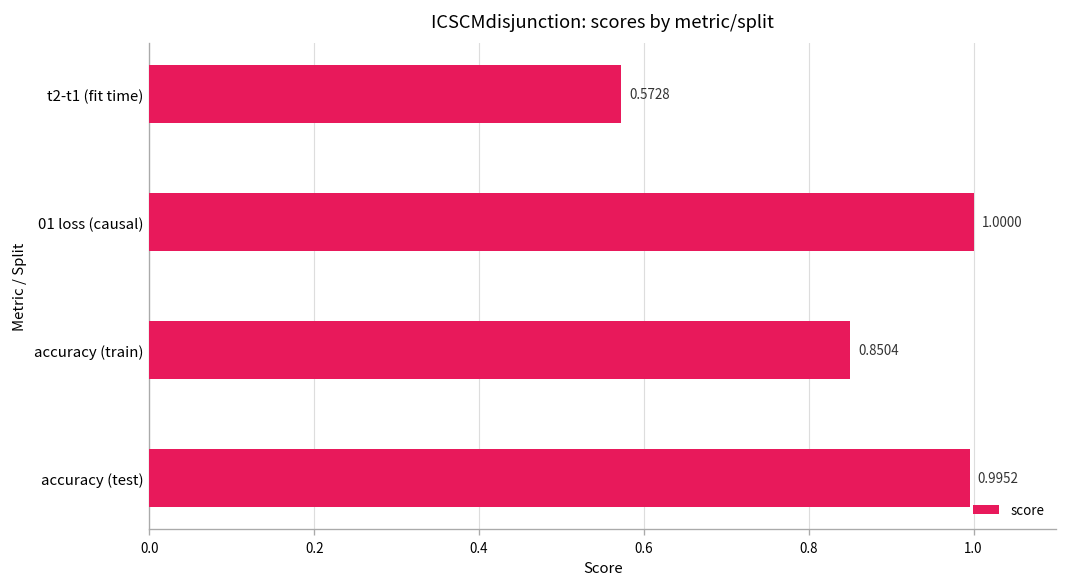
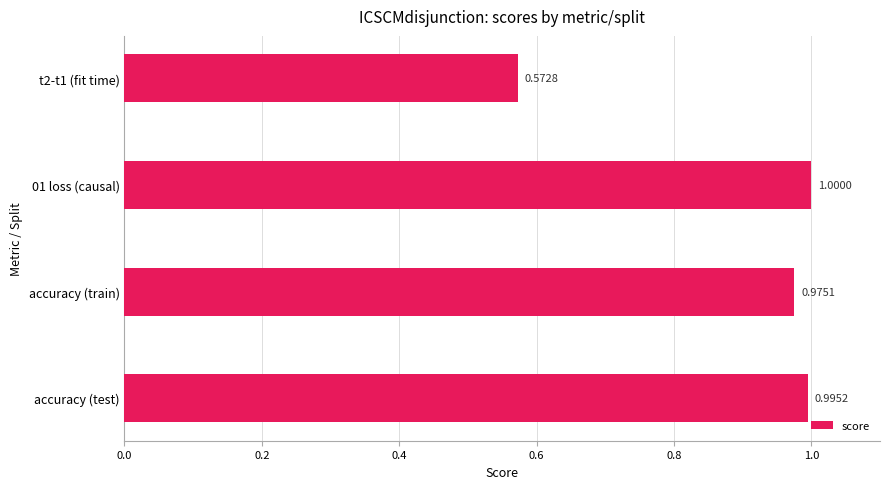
  {
    "t2-t1 (fit time)": 0.5728,
    "01 loss (causal)": 1.0000,
-   "accuracy (train)": 0.8504,
+   "accuracy (train)": 0.9751,
    "accuracy (test)": 0.9952
  }
